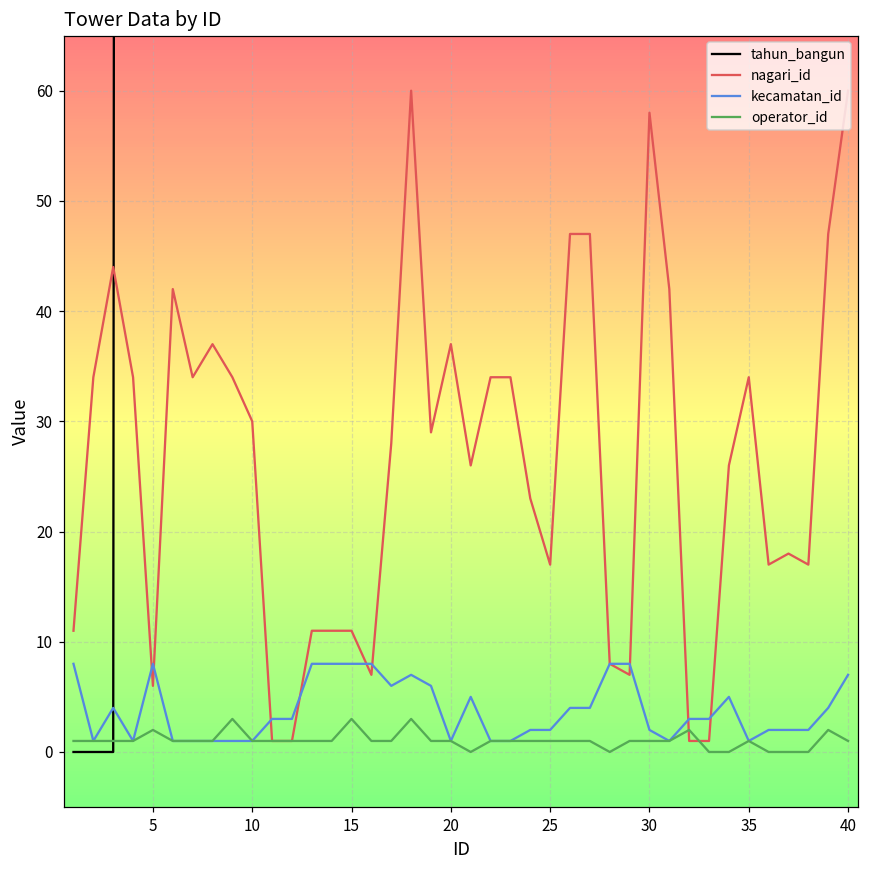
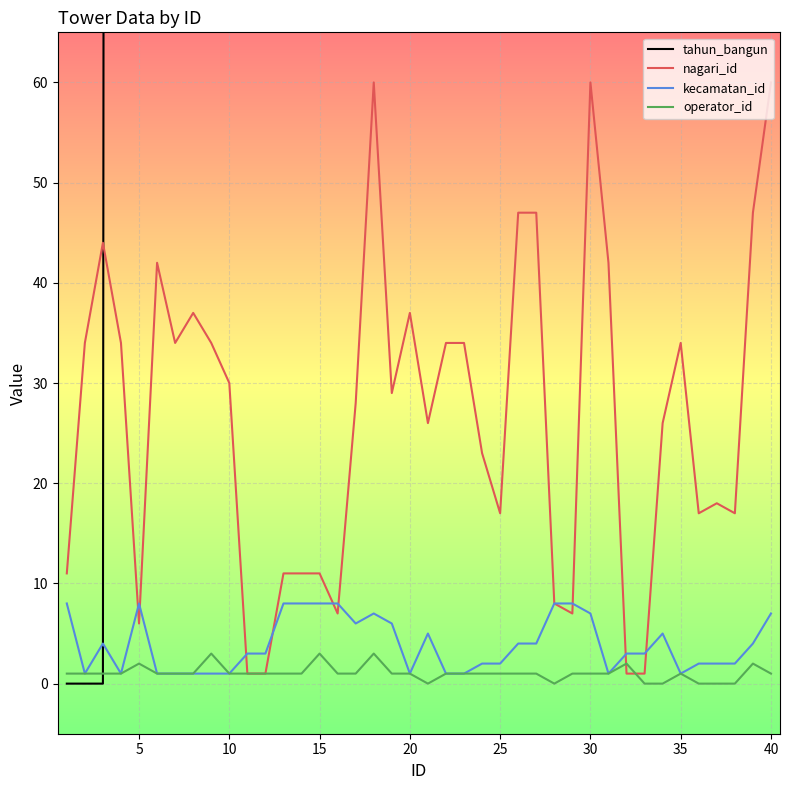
  {
    "nagari_id": {
      "5": 6,
      "10": 30,
      "15": 11,
      "20": 37,
      "25": 17,
-     "30": 58,
+     "30": 60,
      "35": 34
    },
    "kecamatan_id": {
      "5": 8,
      "15": 8,
      "25": 2,
-     "30": 2,
+     "30": 7,
      "40": 7
    },
    "operator_id": {
      "5": 2,
      "15": 3,
      "25": 1,
      "30": 1,
      "40": 1
    }
  }
